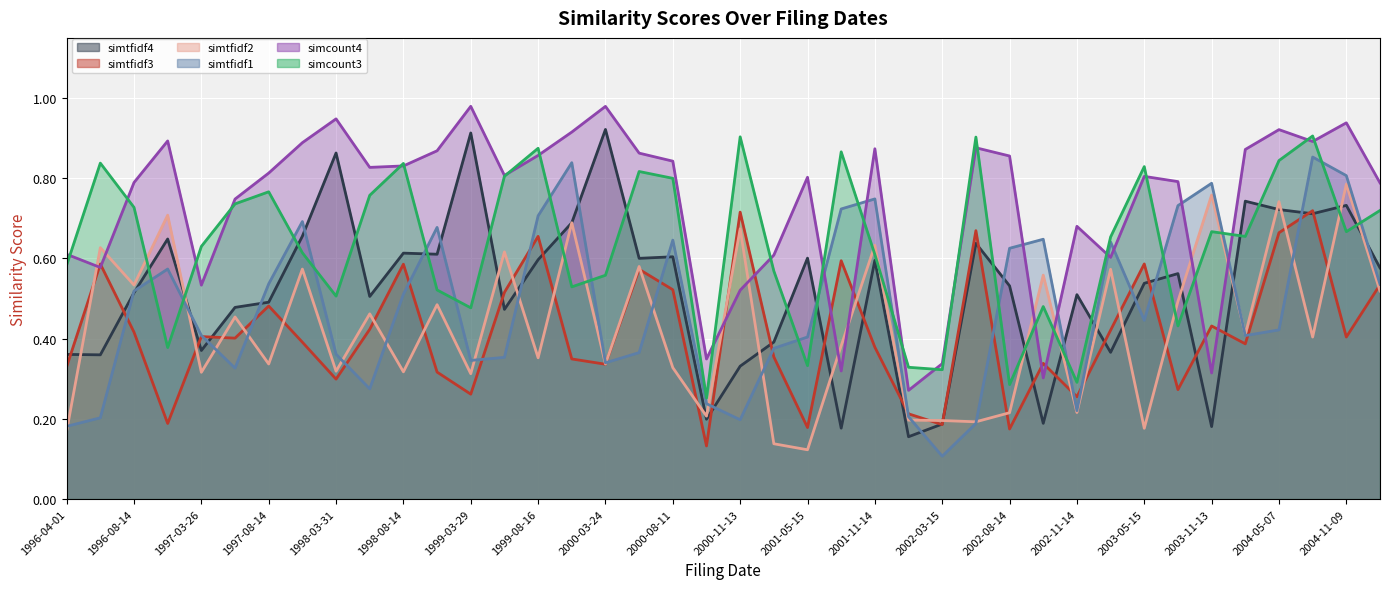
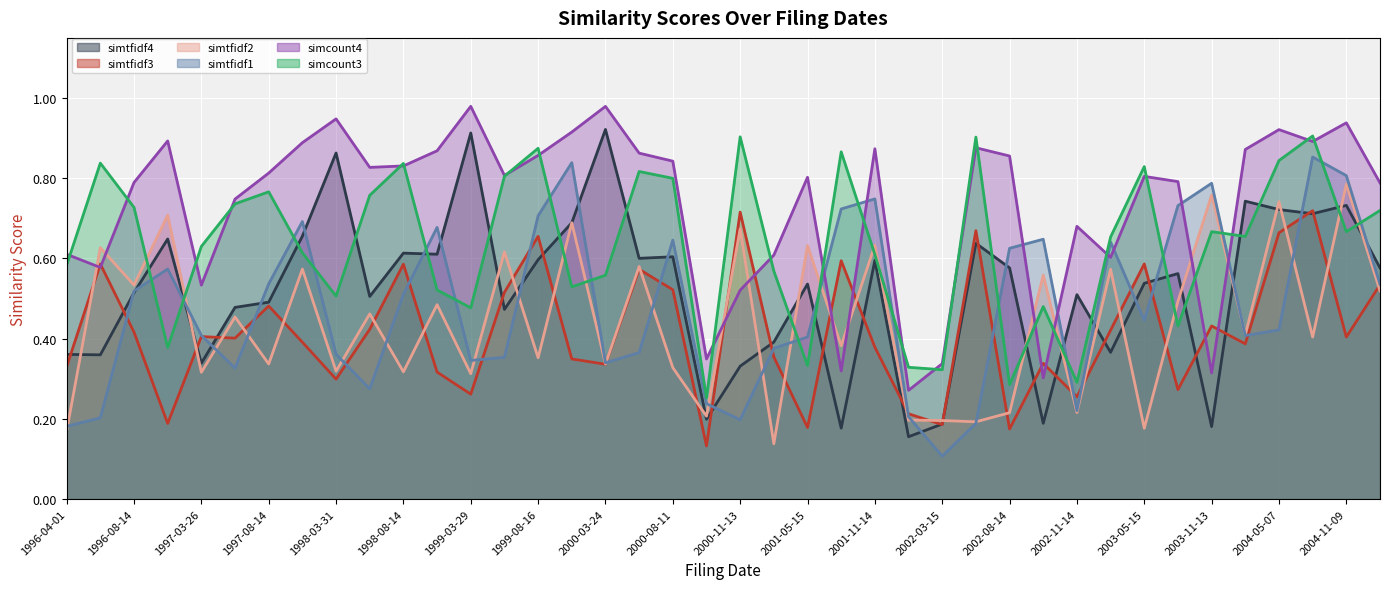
  {
    "simtfidf4": {
      "1996-04-01": 0.36,
-     "1997-03-26": 0.37,
+     "1997-03-26": 0.34,
      "1997-08-14": 0.49,
      "1998-03-31": 0.86,
      "1998-08-14": 0.61,
      "1999-03-29": 0.91,
      "1999-08-16": 0.60,
      "2000-03-24": 0.92,
      "2000-08-11": 0.60,
      "2000-11-13": 0.33,
-     "2001-05-15": 0.60,
+     "2001-05-15": 0.54,
      "2001-11-14": 0.60,
-     "2002-08-14": 0.53,
+     "2002-08-14": 0.58,
      "2002-11-14": 0.51,
      "2003-05-15": 0.54,
      "2003-11-13": 0.18,
      "2004-05-07": 0.72,
      "2004-11-09": 0.73
    },
    "simtfidf3": {
      "1996-04-01": 0.33,
      "1996-08-14": 0.42,
      "1997-08-14": 0.48,
      "1998-03-31": 0.30,
      "1998-08-14": 0.59,
      "1999-03-29": 0.26,
      "1999-08-16": 0.66,
      "2000-08-11": 0.52,
      "2000-11-13": 0.72,
      "2001-05-15": 0.18,
      "2001-11-14": 0.38,
      "2002-08-14": 0.17,
      "2002-11-14": 0.26,
      "2003-05-15": 0.59,
      "2003-11-13": 0.43,
      "2004-05-07": 0.66,
      "2004-11-09": 0.40
    },
    "simtfidf2": {
      "1996-04-01": 0.17,
      "1996-08-14": 0.53,
      "1997-03-26": 0.32,
      "1997-08-14": 0.34,
      "1998-03-31": 0.32,
      "1998-08-14": 0.32,
      "1999-03-29": 0.31,
      "1999-08-16": 0.35,
      "2000-08-11": 0.33,
      "2000-11-13": 0.67,
-     "2001-05-15": 0.12,
+     "2001-05-15": 0.63,
      "2001-11-14": 0.63,
      "2002-03-15": 0.20,
      "2002-08-14": 0.22,
      "2003-05-15": 0.18,
      "2003-11-13": 0.76,
      "2004-05-07": 0.74,
      "2004-11-09": 0.79
    }
  }
